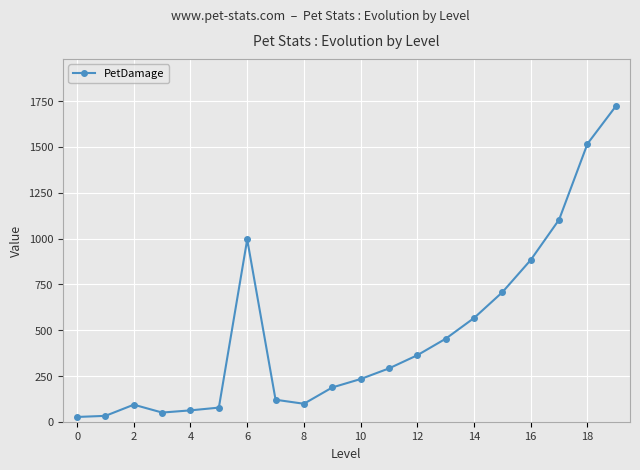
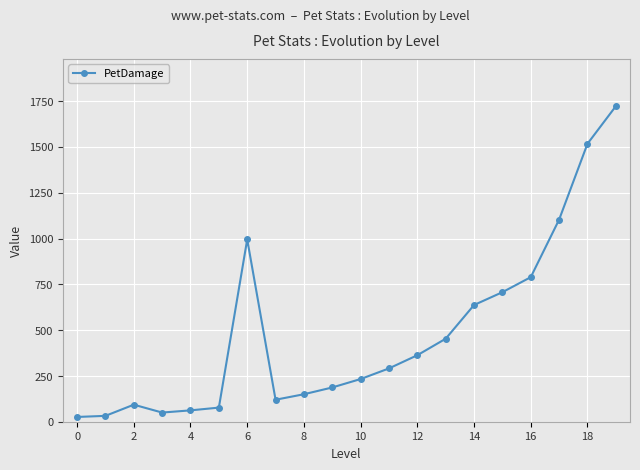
  {
    "0": 30,
    "2": 90,
    "4": 60,
    "6": 1000,
-   "8": 100,
+   "8": 150,
    "10": 230,
    "12": 360,
-   "14": 570,
-   "16": 880,
+   "14": 640,
+   "16": 790,
    "18": 1520
  }
